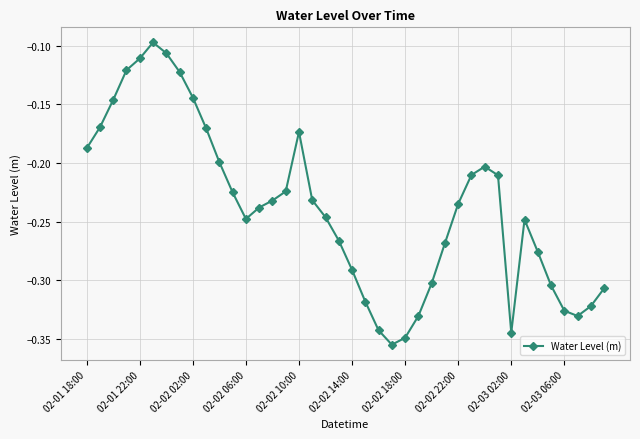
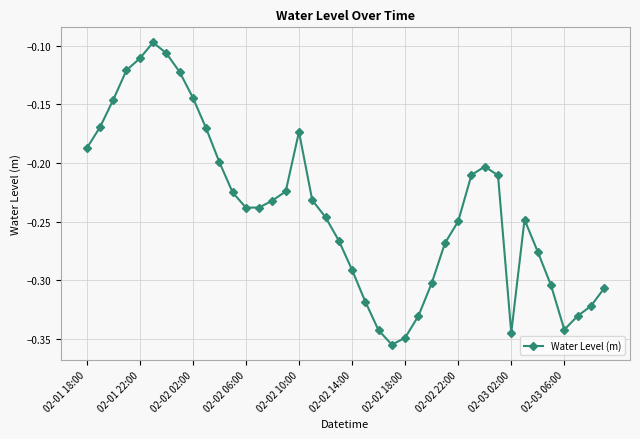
  {
    "02-01 18:00": -0.188,
    "02-01 22:00": -0.111,
    "02-02 02:00": -0.144,
-   "02-02 06:00": -0.248,
+   "02-02 06:00": -0.238,
    "02-02 10:00": -0.174,
    "02-02 14:00": -0.291,
    "02-02 18:00": -0.349,
-   "02-02 22:00": -0.235,
+   "02-02 22:00": -0.250,
    "02-03 02:00": -0.345,
-   "02-03 06:00": -0.326
+   "02-03 06:00": -0.342
  }
